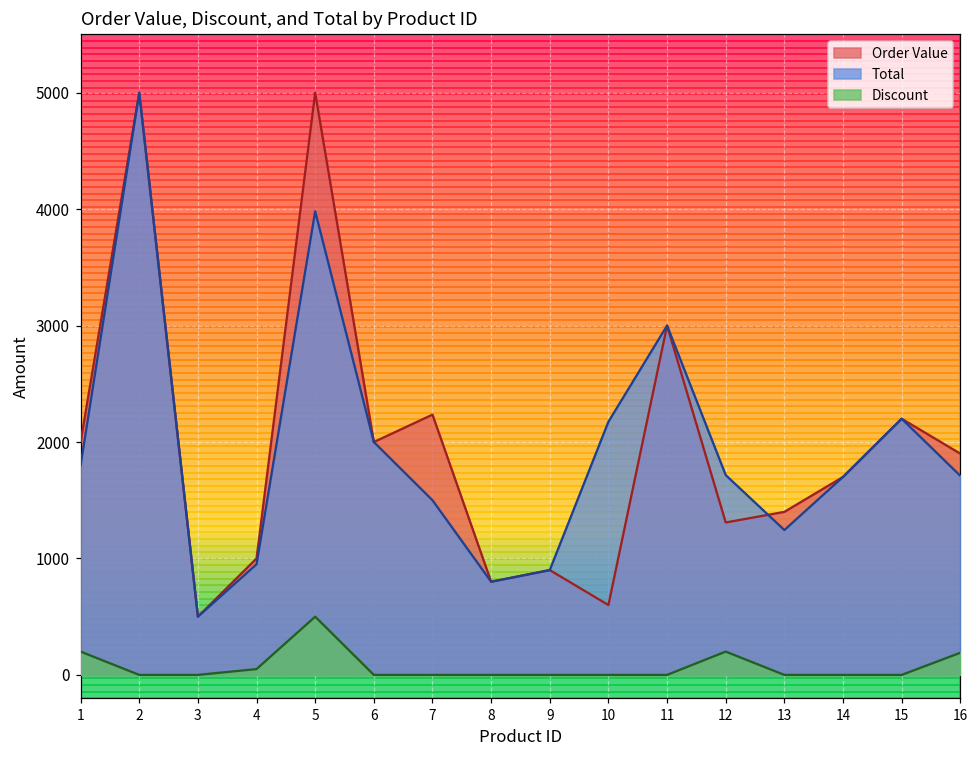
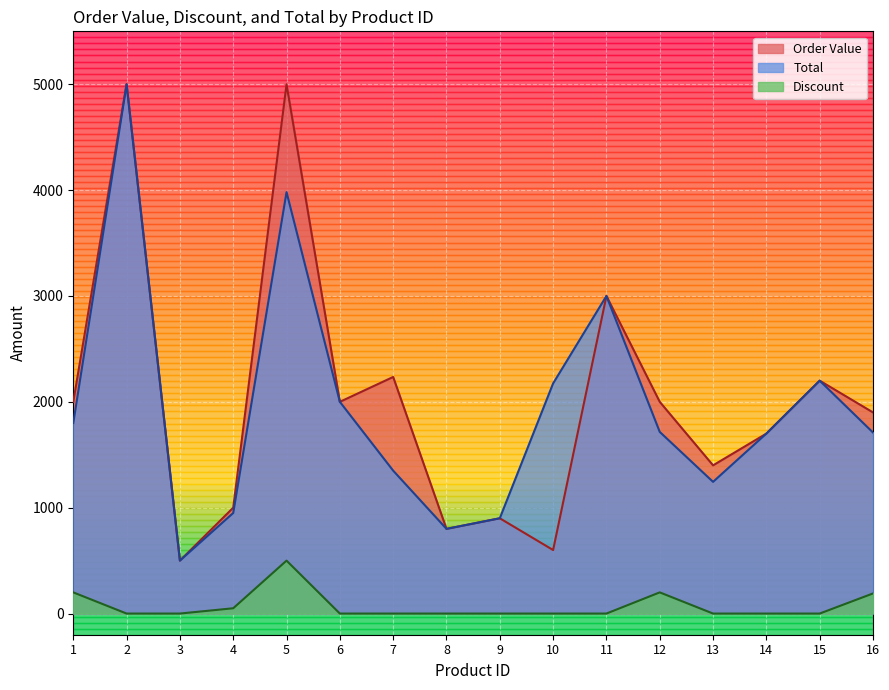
  {
    "Order Value": {
      "1": 2000,
      "4": 1000,
      "5": 5000,
      "7": 2240,
      "10": 600,
-     "12": 1310,
+     "12": 2000,
      "13": 1400,
      "16": 1900
    },
    "Total": {
      "1": 1800,
      "4": 950,
      "5": 3980,
-     "7": 1500,
+     "7": 1350,
      "10": 2170,
      "12": 1720,
      "13": 1240,
      "16": 1710
    },
    "Discount": {
      "1": 200,
      "2": 0,
      "3": 0,
      "4": 50,
      "5": 500,
      "6": 0,
      "7": 0,
      "8": 0,
      "9": 0,
      "10": 0,
      "11": 0,
      "12": 200,
      "13": 0,
      "14": 0,
      "15": 0,
      "16": 190
    }
  }
